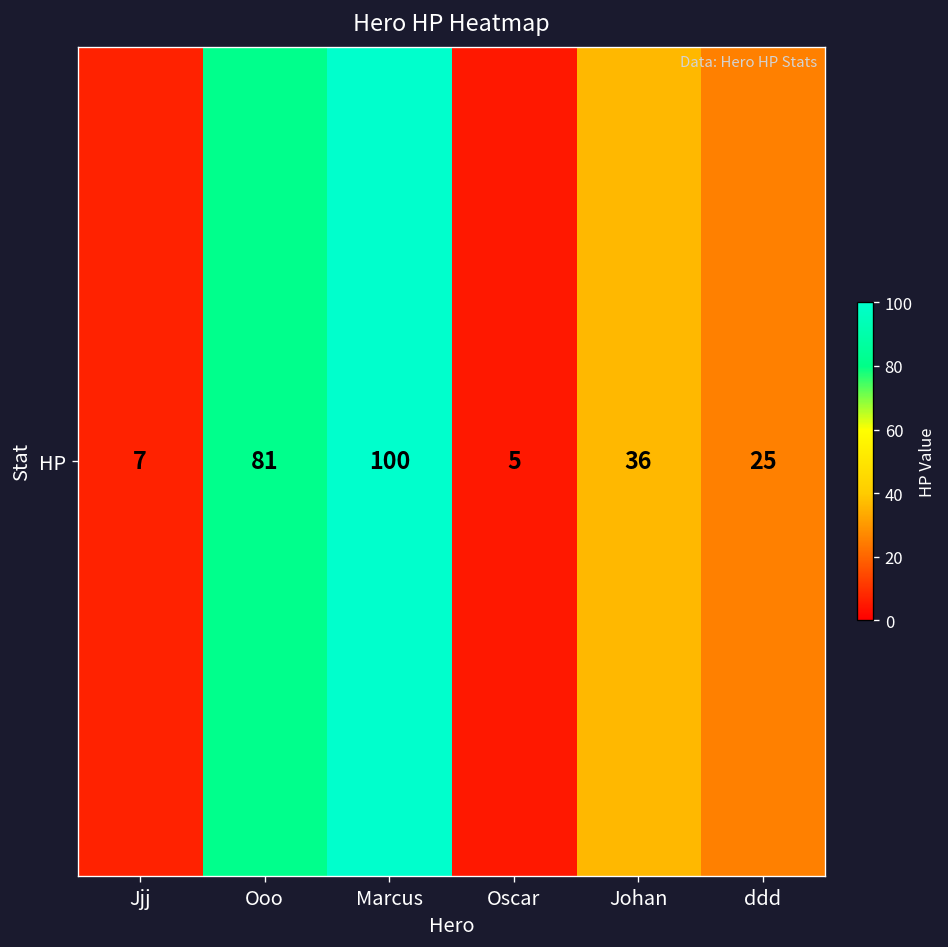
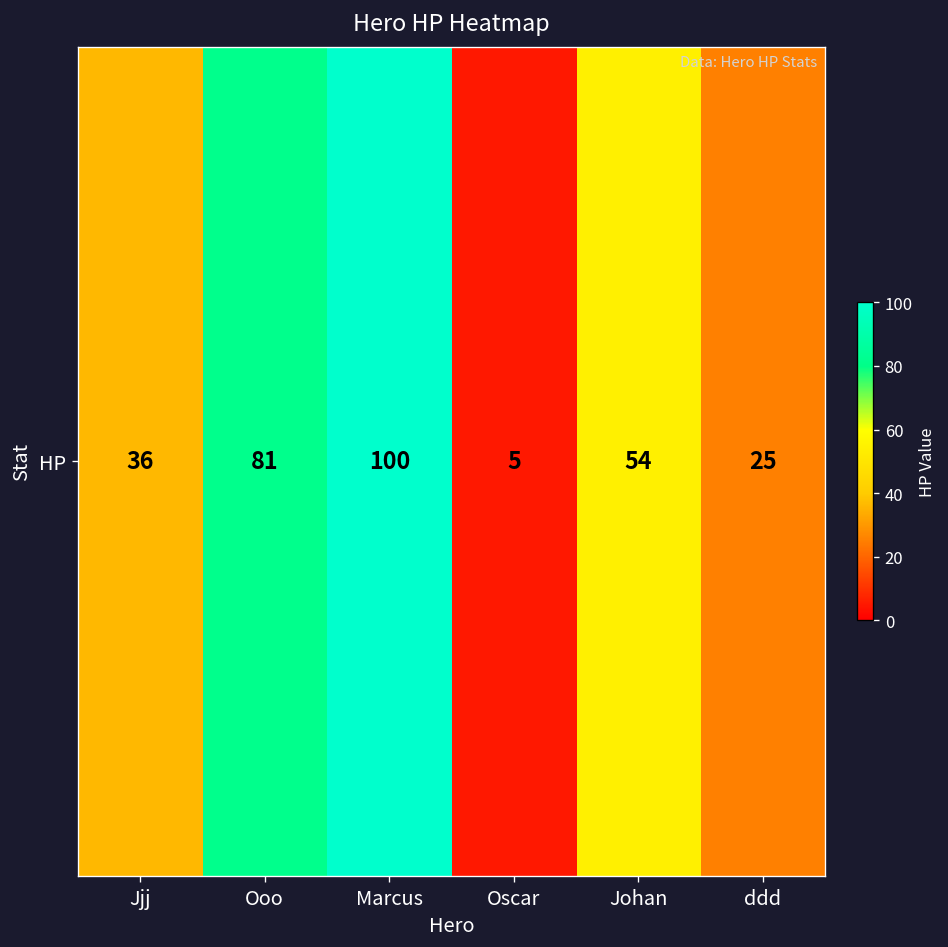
  {
    "HP": {
-     "Jjj": 7,
+     "Jjj": 36,
      "Ooo": 81,
      "Marcus": 100,
      "Oscar": 5,
-     "Johan": 36
+     "Johan": 54
    }
  }
